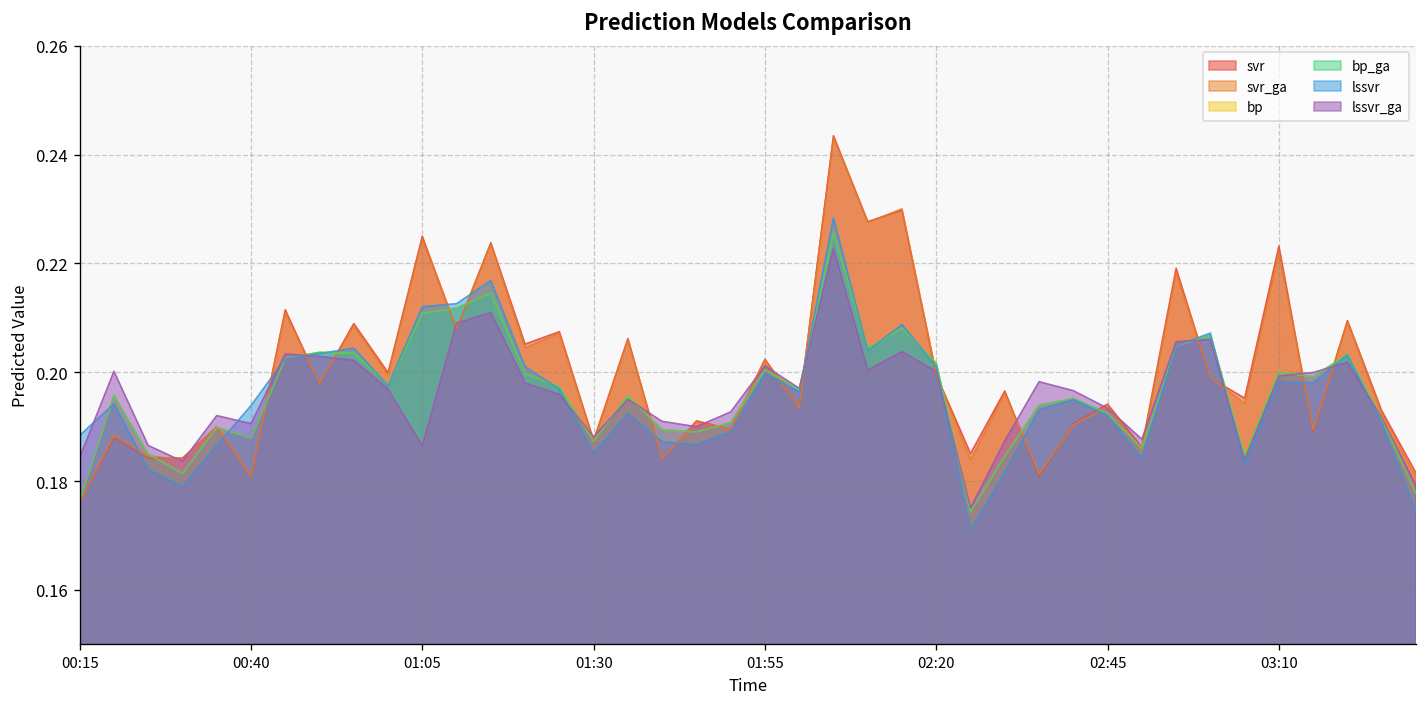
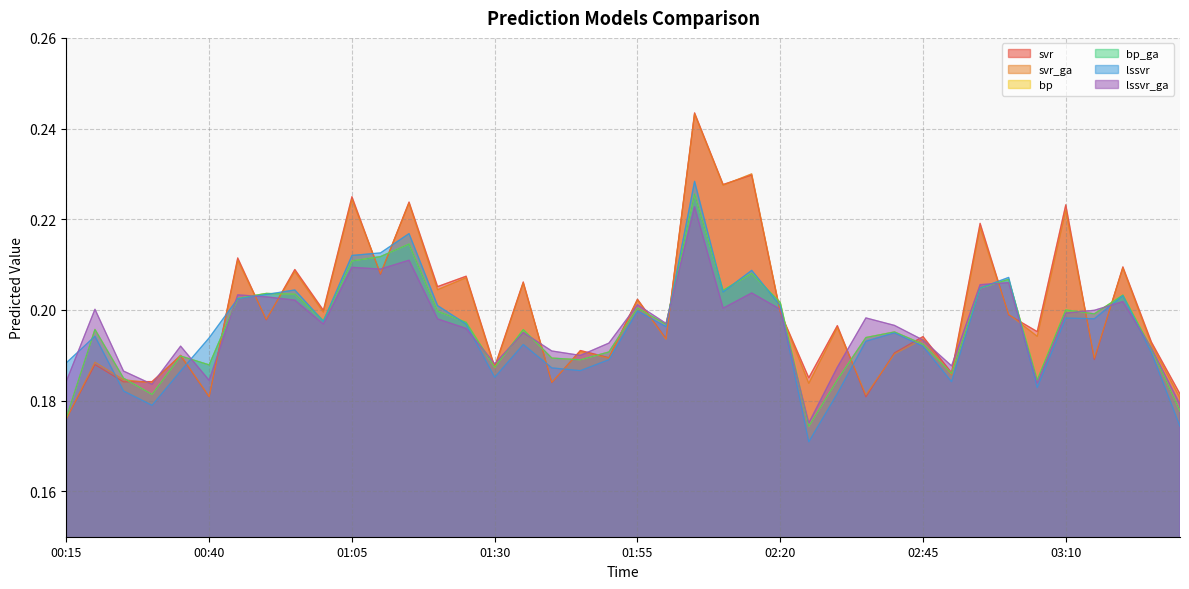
  {
    "bp_ga": {
      "00:40": 0.188,
      "01:05": 0.211,
      "01:55": 0.200,
      "02:20": 0.202,
      "03:10": 0.200
    },
    "lssvr": {
      "00:15": 0.188,
      "00:40": 0.194,
      "01:05": 0.212,
      "01:30": 0.185,
      "01:55": 0.200,
      "02:20": 0.201,
      "03:10": 0.198
    },
    "lssvr_ga": {
      "00:15": 0.184,
-     "00:40": 0.191,
-     "01:05": 0.186,
+     "00:40": 0.184,
+     "01:05": 0.209,
      "01:30": 0.188,
      "01:55": 0.201,
      "03:10": 0.199
    }
  }
